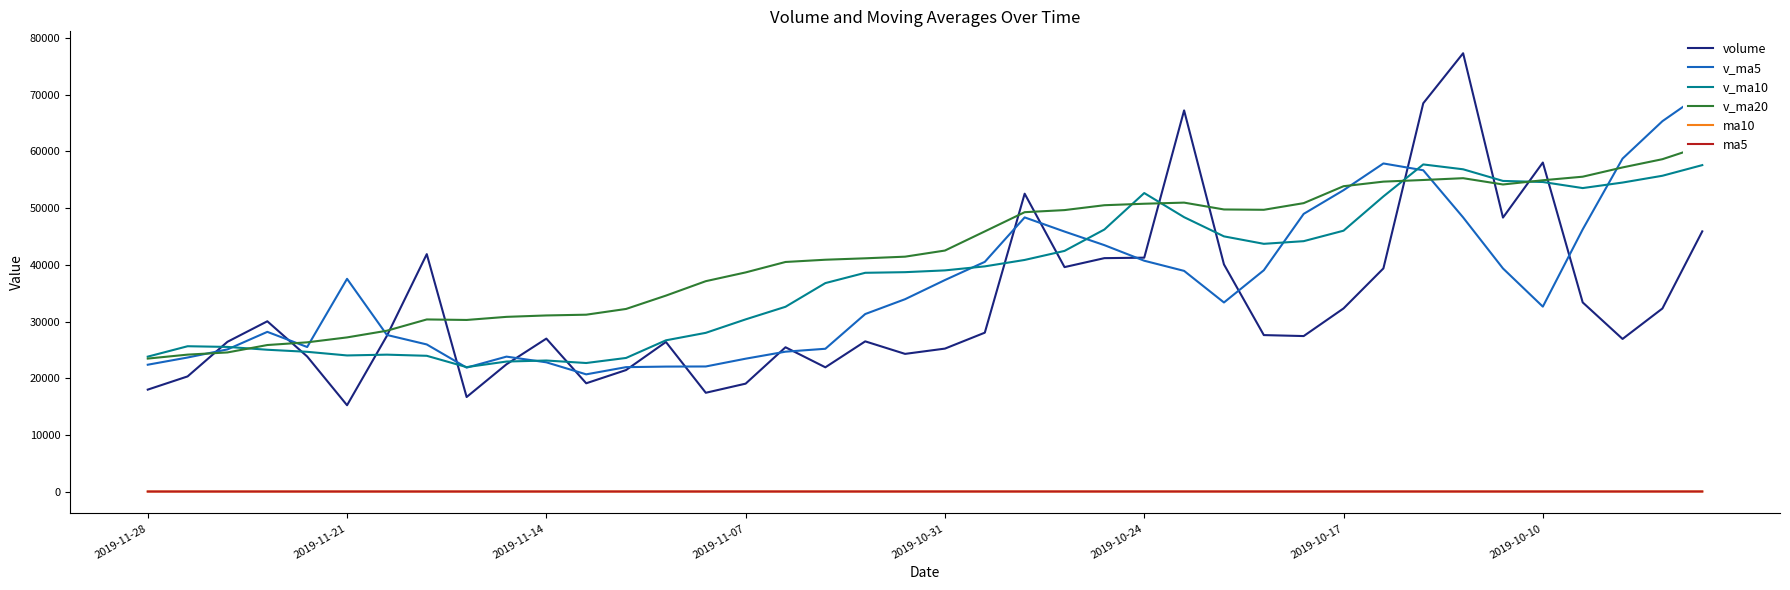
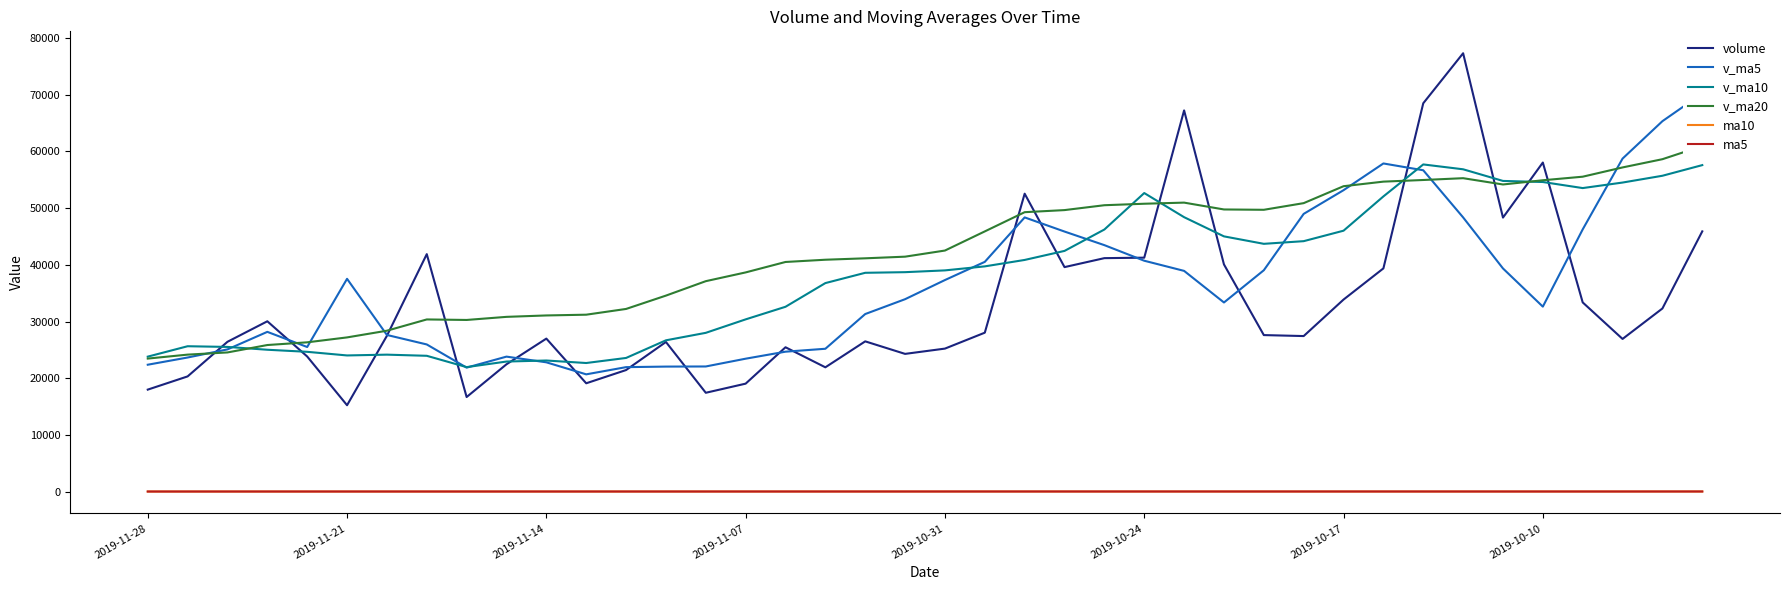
  {
    "volume": {
      "2019-11-28": 18000,
      "2019-11-21": 15000,
      "2019-11-14": 27000,
      "2019-11-07": 19000,
      "2019-10-31": 25000,
      "2019-10-24": 41000,
-     "2019-10-17": 32000,
+     "2019-10-17": 34000,
      "2019-10-10": 58000
    },
    "v_ma5": {
      "2019-11-28": 22000,
      "2019-11-21": 38000,
      "2019-11-07": 23000,
      "2019-10-31": 37000,
      "2019-10-24": 41000,
      "2019-10-17": 53000,
      "2019-10-10": 33000
    },
    "v_ma10": {
      "2019-11-21": 24000,
      "2019-11-07": 30000,
      "2019-10-31": 39000,
      "2019-10-24": 53000,
      "2019-10-17": 46000
    },
    "v_ma20": {
      "2019-11-21": 27000,
      "2019-11-14": 31000,
      "2019-11-07": 39000,
      "2019-10-31": 43000,
      "2019-10-24": 51000,
      "2019-10-17": 54000
    },
    "ma5": {
      "2019-11-28": 0,
      "2019-11-21": 0,
      "2019-11-14": 0,
      "2019-11-07": 0,
      "2019-10-31": 0,
      "2019-10-24": 0,
      "2019-10-17": 0,
      "2019-10-10": 0
    }
  }
